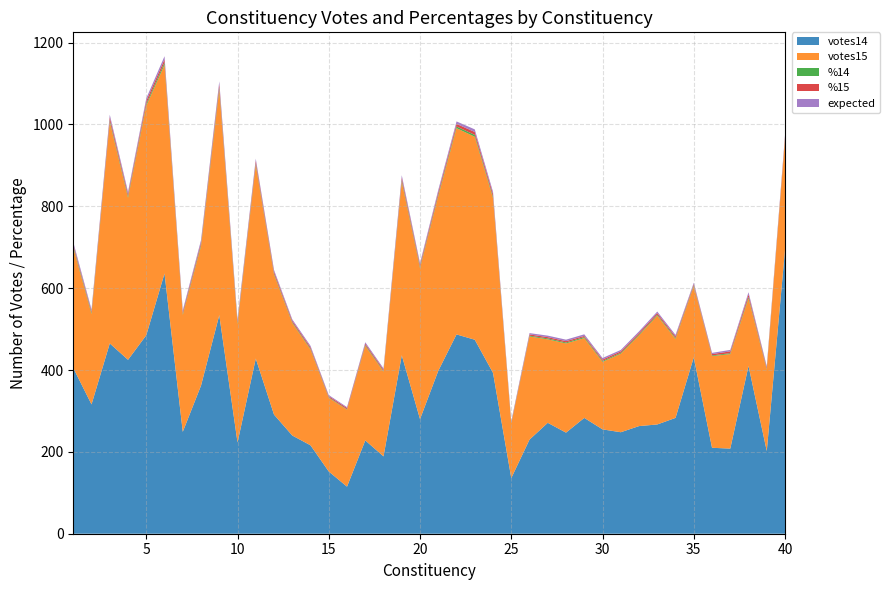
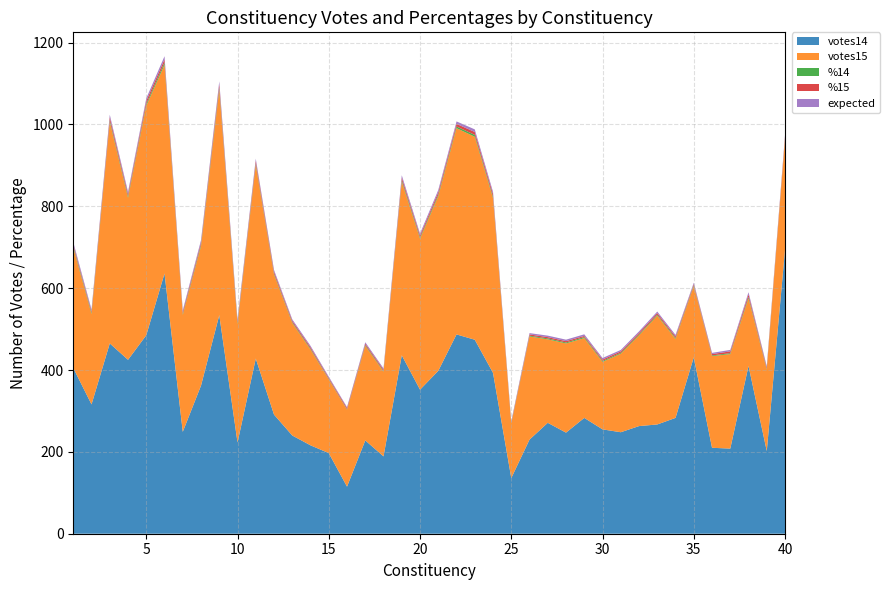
  {
    "votes14": {
      "5": 490,
      "10": 220,
-     "15": 150,
-     "20": 280,
+     "15": 200,
+     "20": 350,
      "25": 140,
      "30": 260,
      "35": 430,
      "40": 690
    },
    "%15": {
      "5": 10
    },
    "expected": {
      "5": 10
    }
  }
